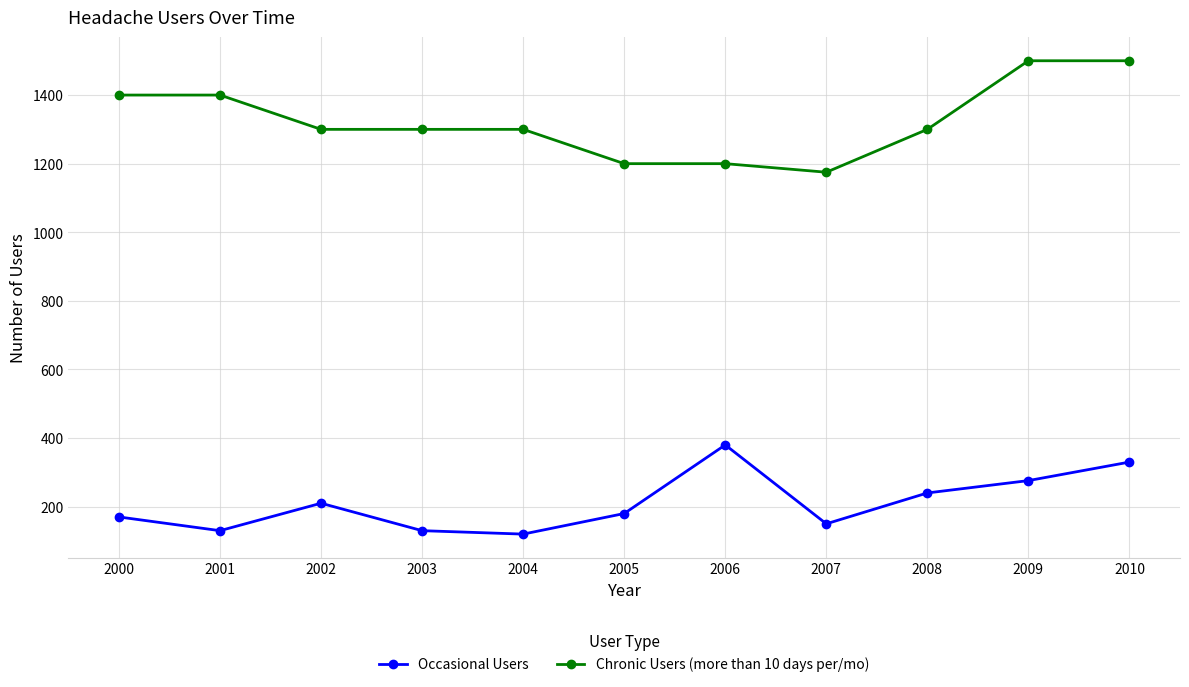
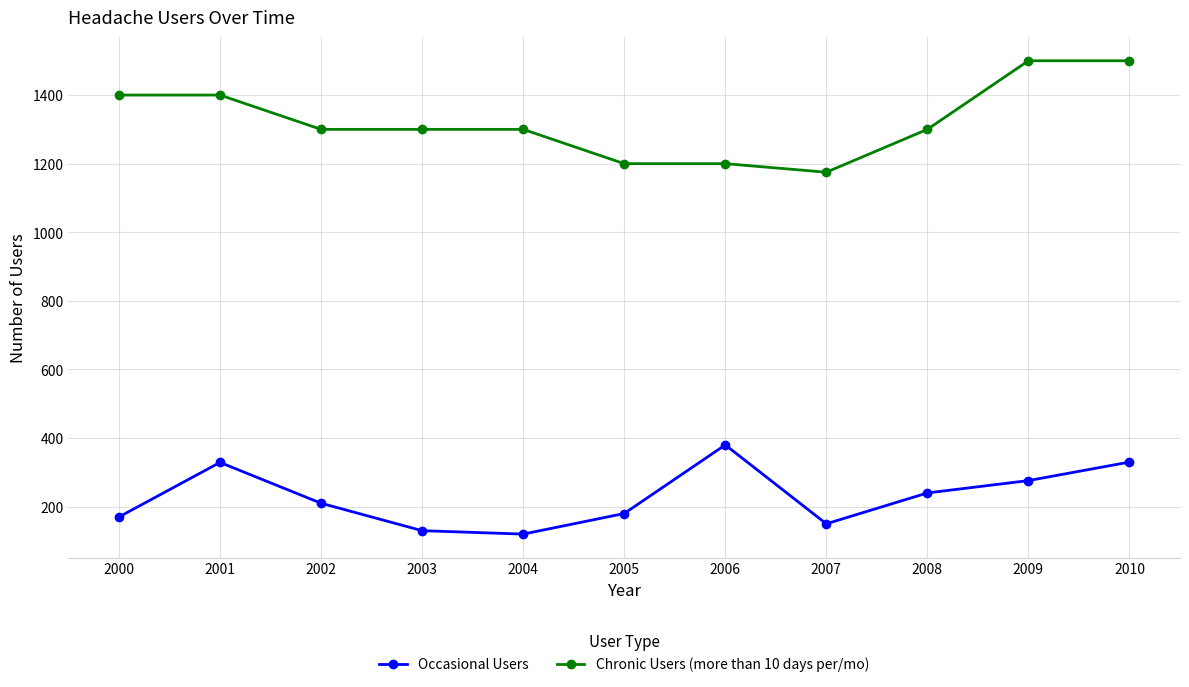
  {
    "Occasional Users": {
      "2000": 170,
-     "2001": 130,
+     "2001": 330,
      "2002": 210,
      "2003": 130,
      "2004": 120,
      "2005": 180,
      "2006": 380,
      "2007": 150,
      "2008": 240,
      "2009": 280,
      "2010": 330
    },
    "Chronic Users (more than 10 days per/mo)": {
      "2000": 1400,
      "2001": 1400,
      "2002": 1300,
      "2003": 1300,
      "2004": 1300,
      "2005": 1200,
      "2006": 1200,
      "2007": 1180,
      "2008": 1300,
      "2009": 1500,
      "2010": 1500
    }
  }
